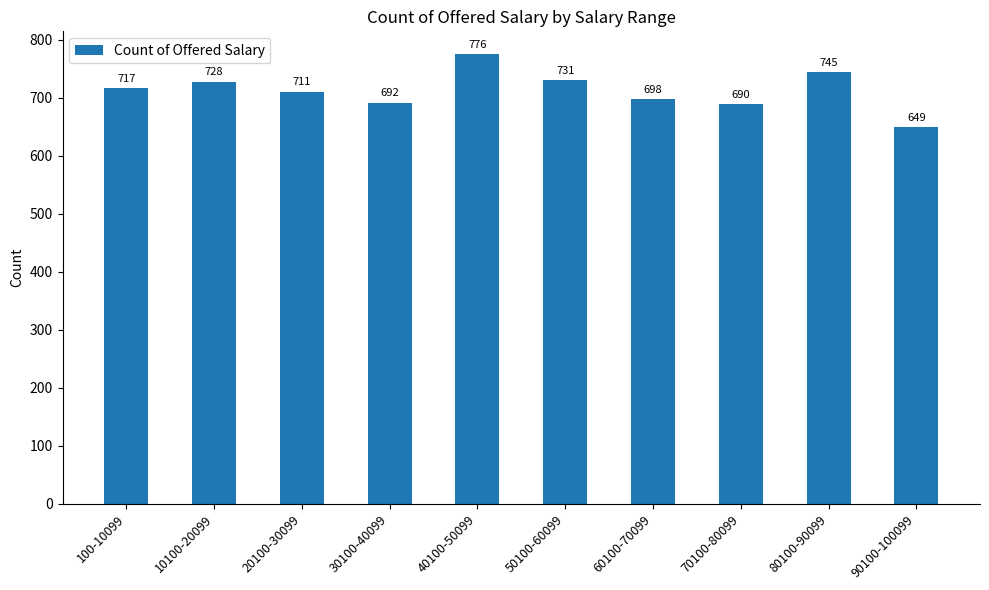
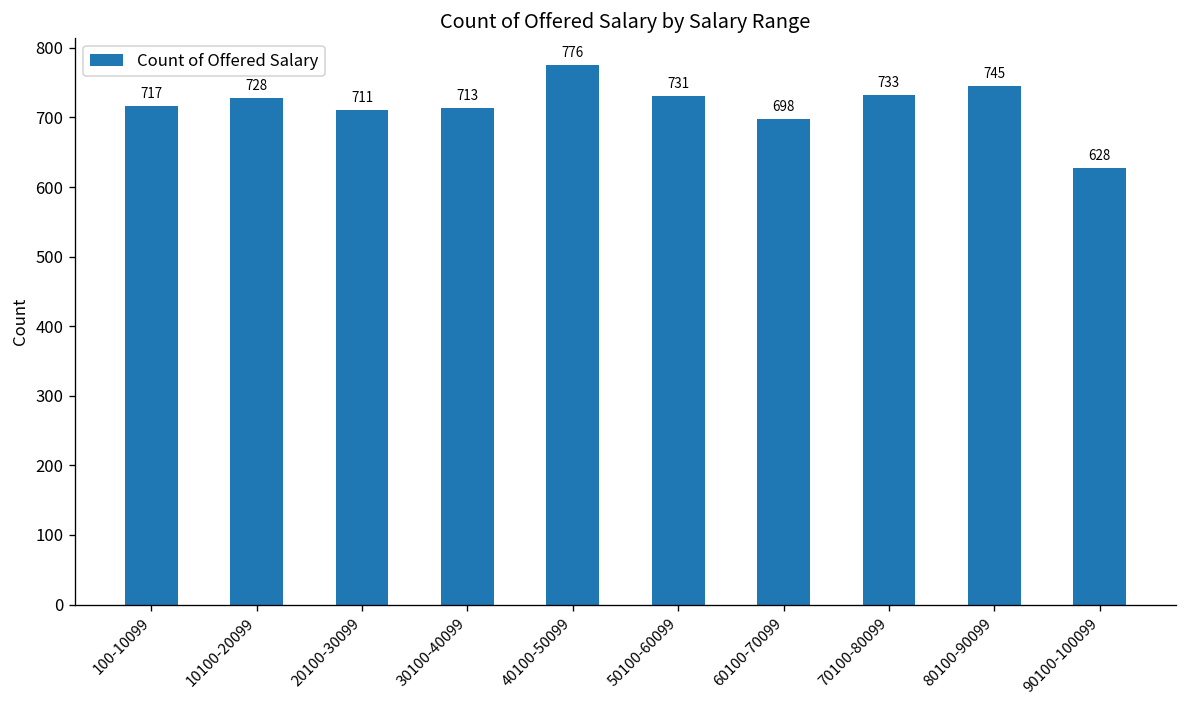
  {
    "100-10099": 717,
    "10100-20099": 728,
    "20100-30099": 711,
-   "30100-40099": 692,
+   "30100-40099": 713,
    "40100-50099": 776,
    "50100-60099": 731,
    "60100-70099": 698,
-   "70100-80099": 690,
+   "70100-80099": 733,
    "80100-90099": 745,
-   "90100-100099": 649
+   "90100-100099": 628
  }
